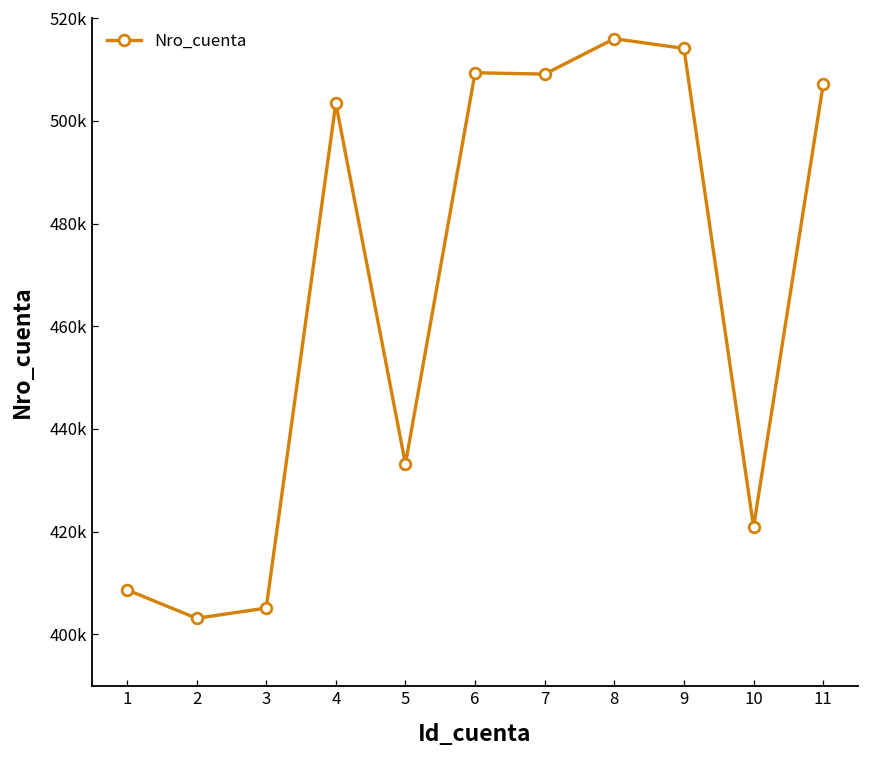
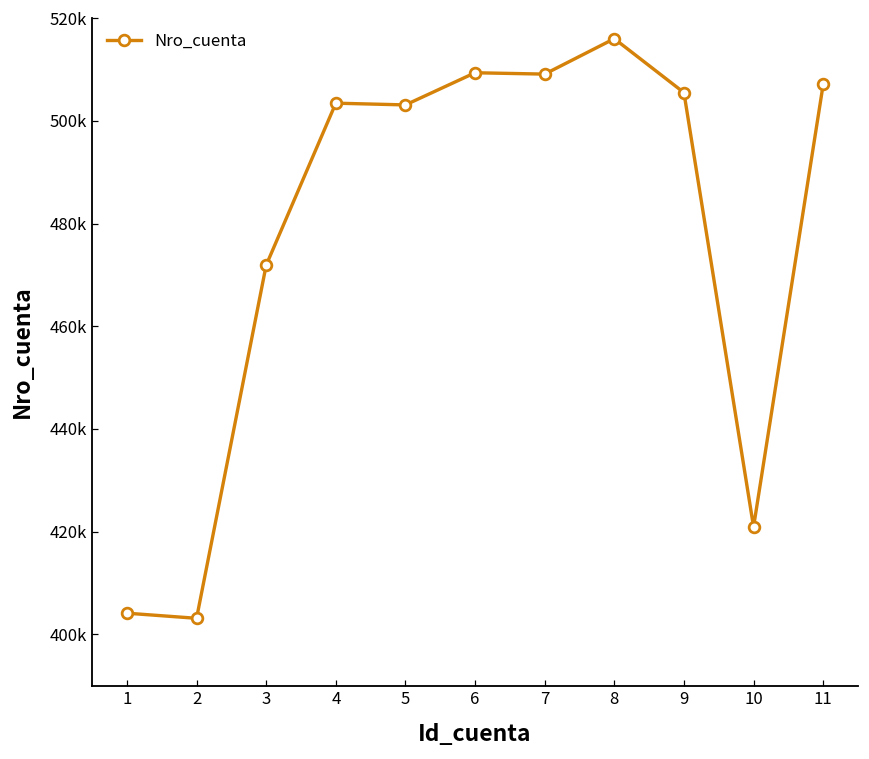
  {
-   "1": 409000,
+   "1": 404000,
    "2": 403000,
-   "3": 405000,
+   "3": 472000,
    "4": 503000,
-   "5": 433000,
+   "5": 503000,
    "6": 509000,
    "7": 509000,
    "8": 516000,
-   "9": 514000,
+   "9": 505000,
    "10": 421000,
    "11": 507000
  }
